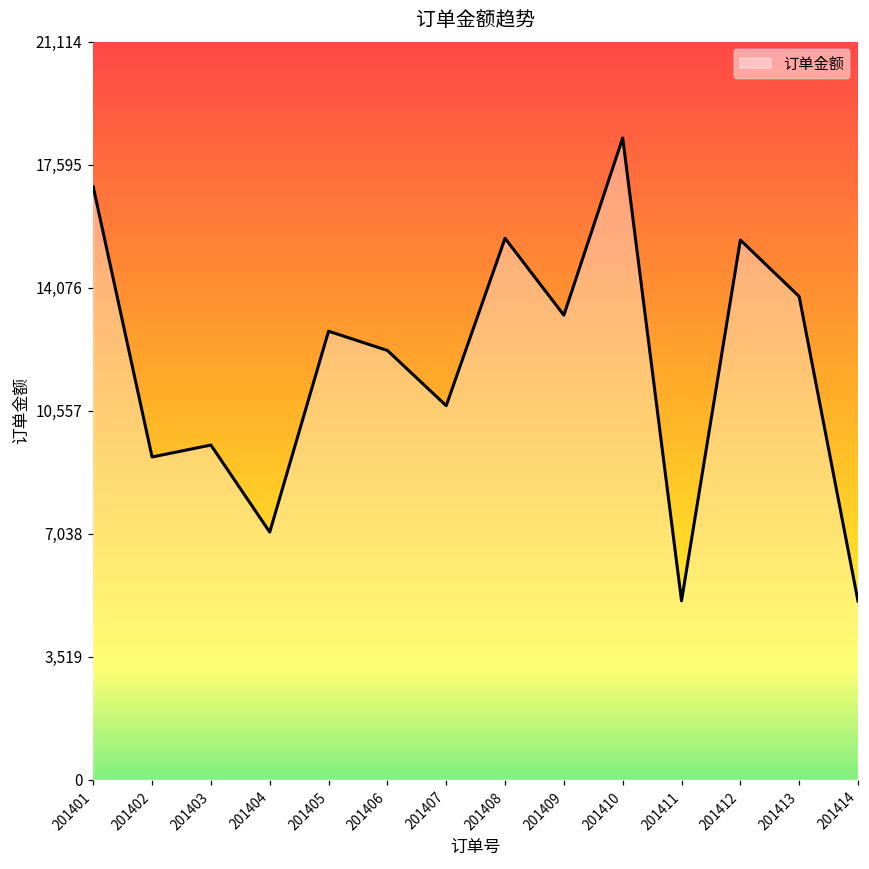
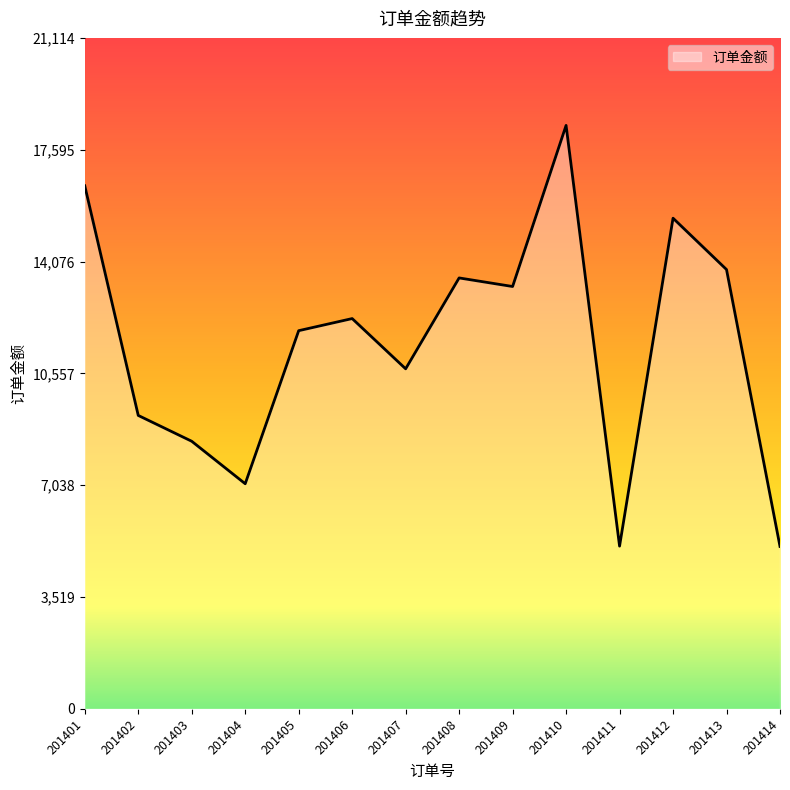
  {
-   "201401": "17,000",
+   "201401": "16,500",
    "201402": "9,200",
-   "201403": "9,600",
+   "201403": "8,400",
    "201404": "7,100",
-   "201405": "12,800",
+   "201405": "11,900",
    "201406": "12,300",
    "201407": "10,700",
-   "201408": "15,500",
+   "201408": "13,600",
    "201409": "13,300",
    "201410": "18,400",
    "201411": "5,100",
    "201412": "15,400",
    "201413": "13,800",
    "201414": "5,100"
  }
